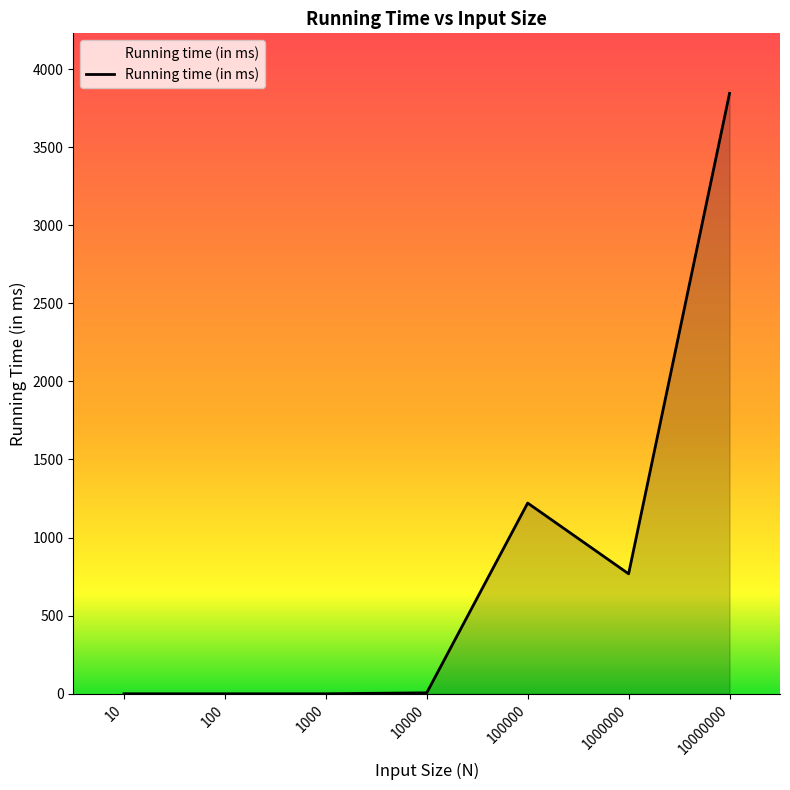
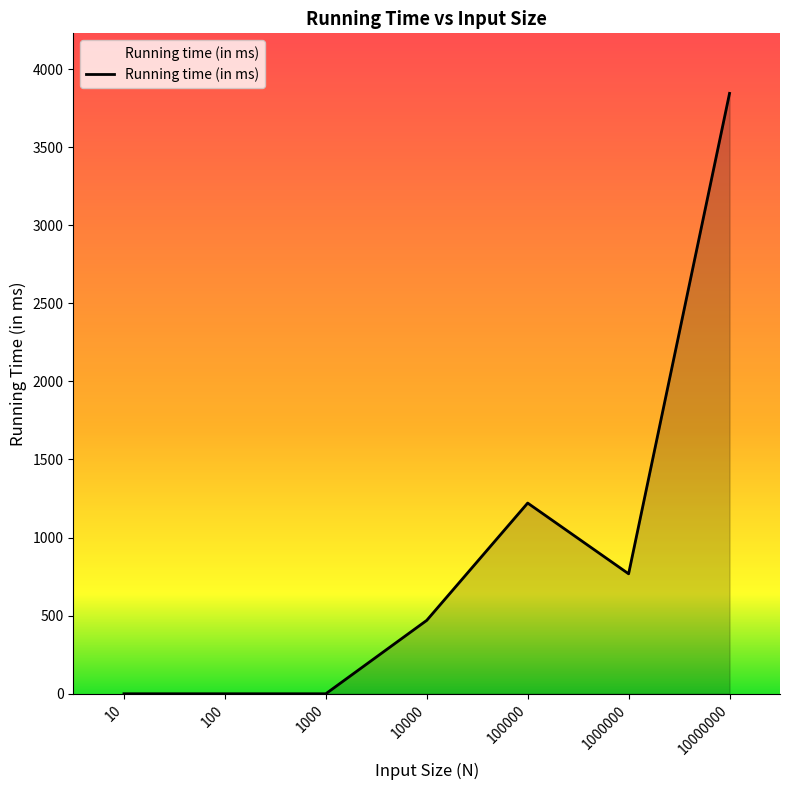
  {
    "10": 0,
    "100": 0,
    "1000": 0,
-   "10000": 10,
+   "10000": 470,
    "100000": 1220,
    "1000000": 770,
    "10000000": 3840
  }
